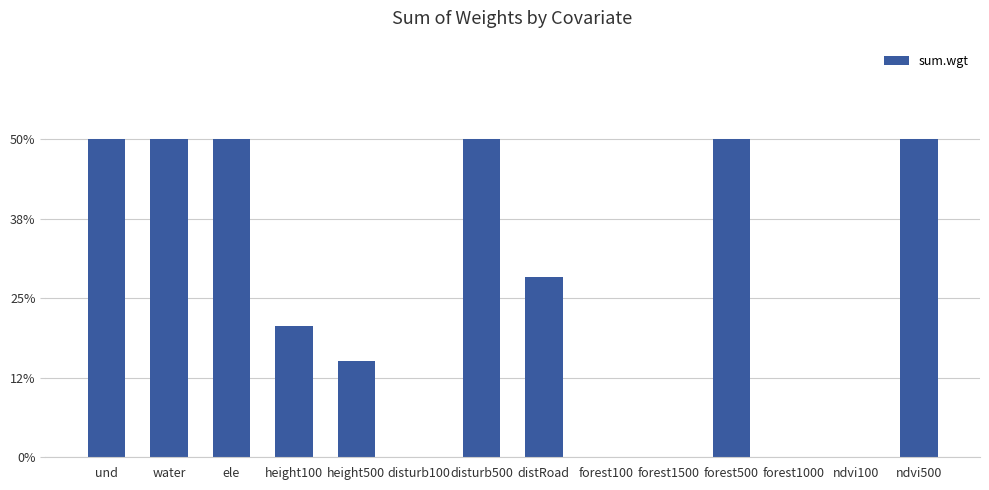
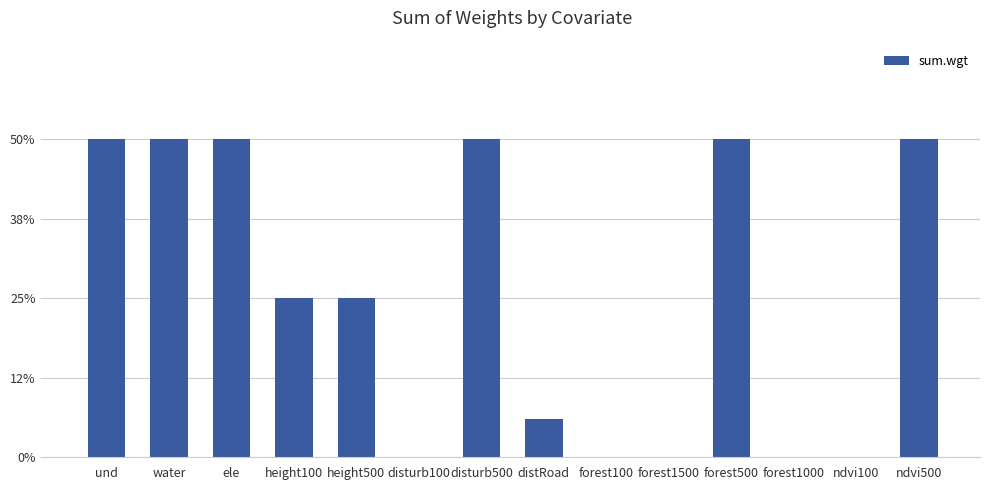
  {
    "und": "50%",
    "water": "50%",
    "ele": "50%",
-   "height100": "21%",
-   "height500": "15%",
+   "height100": "25%",
+   "height500": "25%",
    "disturb100": "0%",
    "disturb500": "50%",
-   "distRoad": "28%",
+   "distRoad": "6%",
    "forest100": "0%",
    "forest1500": "0%",
    "forest500": "50%",
    "forest1000": "0%",
    "ndvi100": "0%",
    "ndvi500": "50%"
  }
